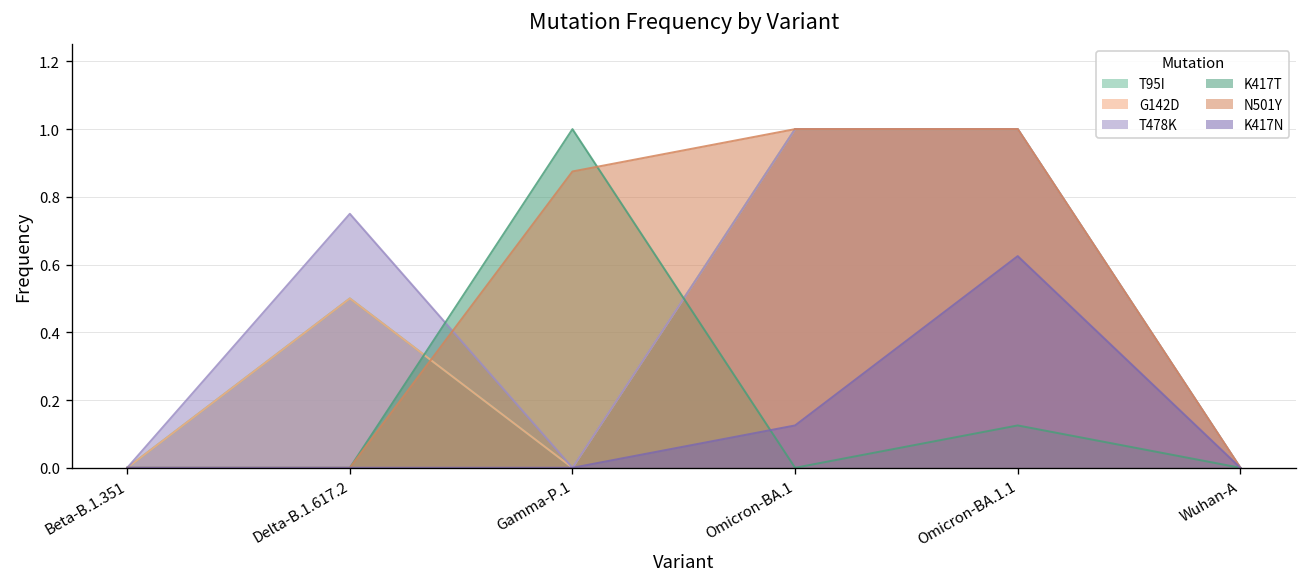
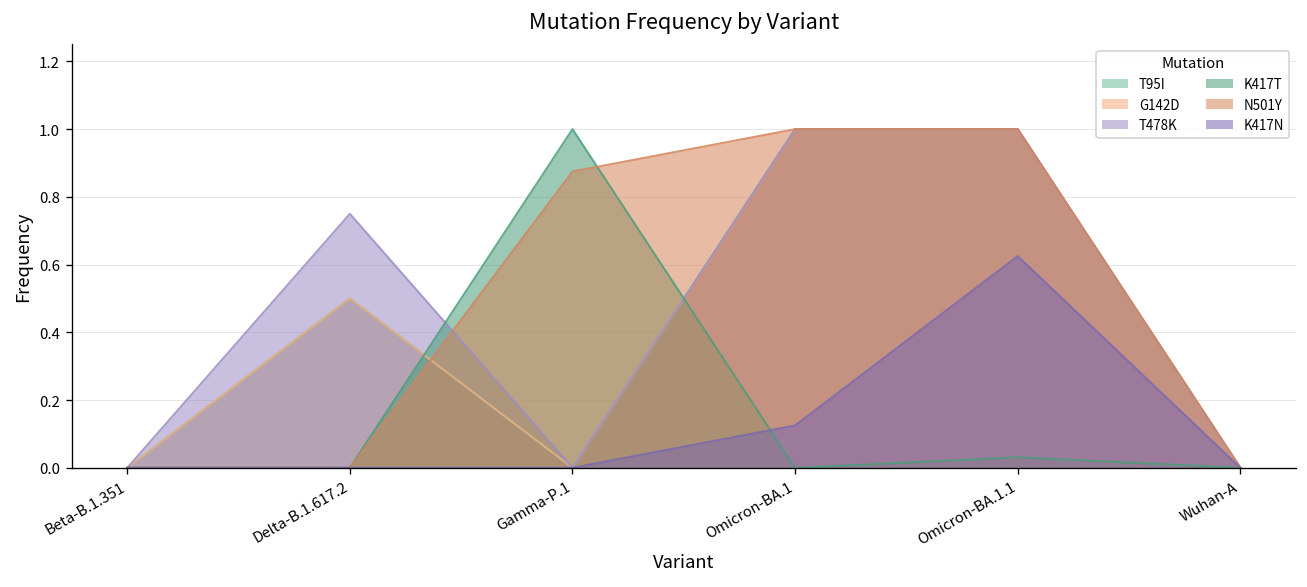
  {
    "K417T": {
      "Gamma-P.1": 1.00,
      "Omicron-BA.1": 0.00,
-     "Omicron-BA.1.1": 0.13
+     "Omicron-BA.1.1": 0.03
    }
  }
